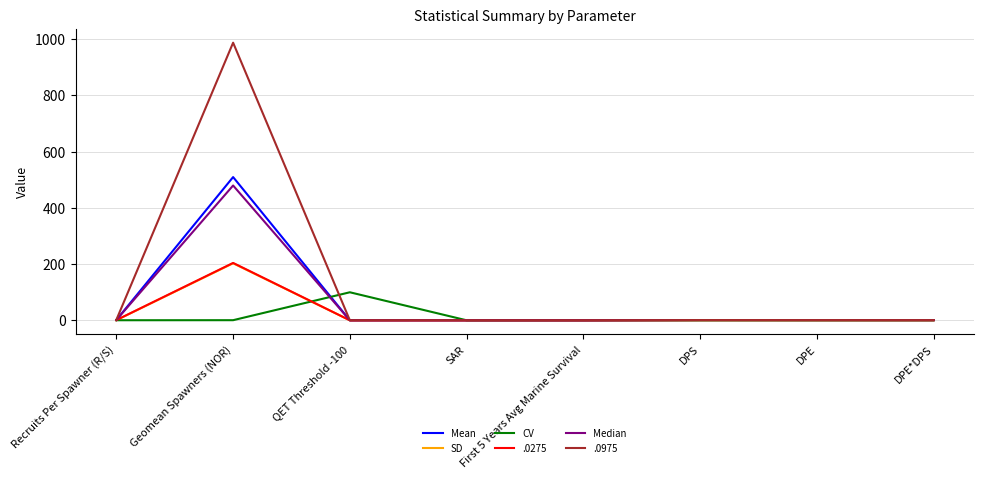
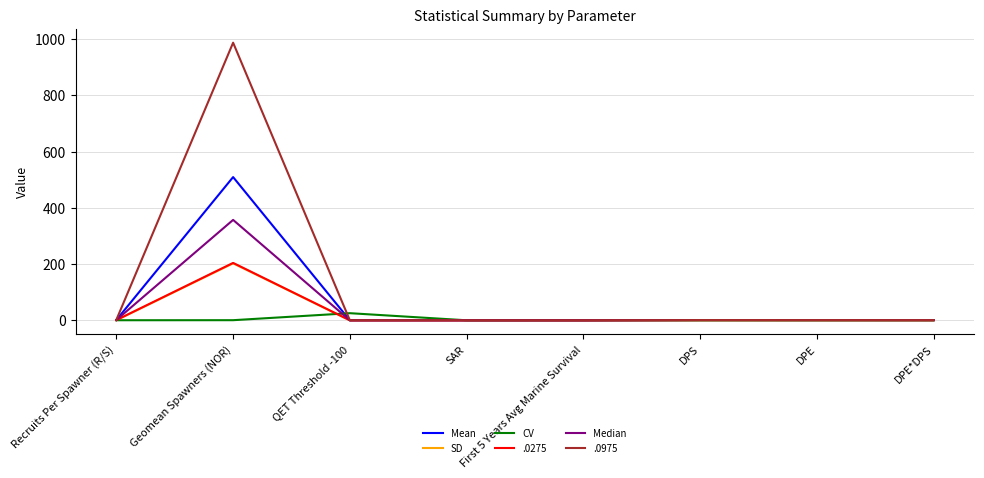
  {
    "Mean": {
      "Geomean Spawners (NOR)": 510
    },
    "CV": {
      "Geomean Spawners (NOR)": 0,
-     "QET Threshold -100": 100
+     "QET Threshold -100": 30
    },
    "Median": {
-     "Geomean Spawners (NOR)": 480
+     "Geomean Spawners (NOR)": 360
    },
    ".0975": {
      "Geomean Spawners (NOR)": 990
    }
  }
